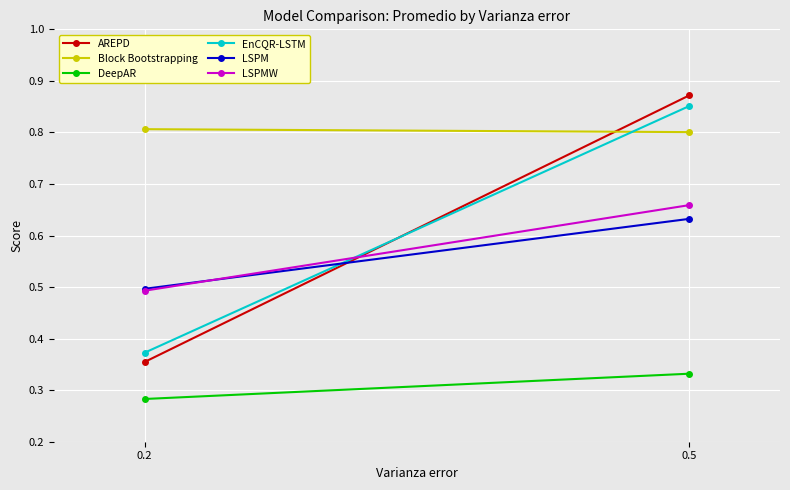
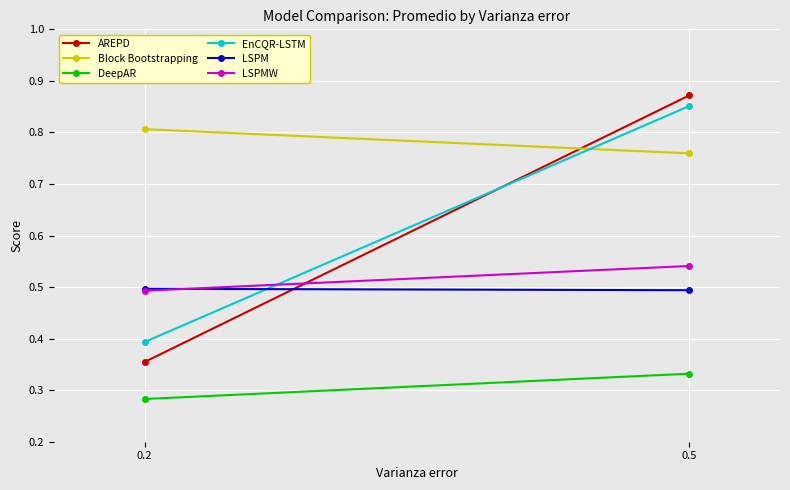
  {
    "AREPD": {
      "0.2": 0.35,
      "0.5": 0.87
    },
    "Block Bootstrapping": {
      "0.2": 0.81,
-     "0.5": 0.80
+     "0.5": 0.76
    },
    "DeepAR": {
      "0.2": 0.28,
      "0.5": 0.33
    },
    "EnCQR-LSTM": {
-     "0.2": 0.37,
+     "0.2": 0.39,
      "0.5": 0.85
    },
    "LSPM": {
-     "0.5": 0.63
+     "0.5": 0.49
    },
    "LSPMW": {
-     "0.5": 0.66
+     "0.5": 0.54
    }
  }
